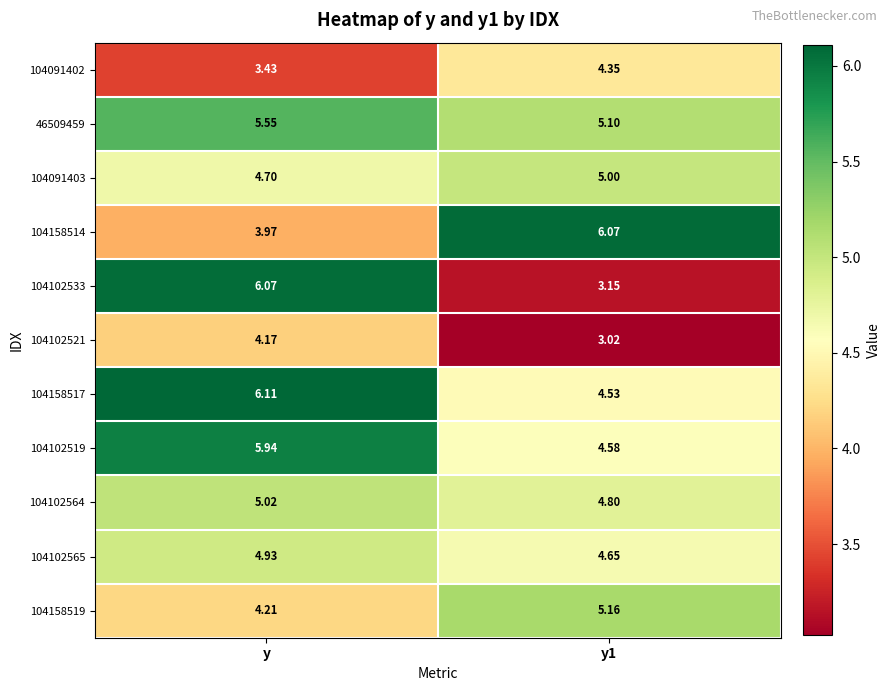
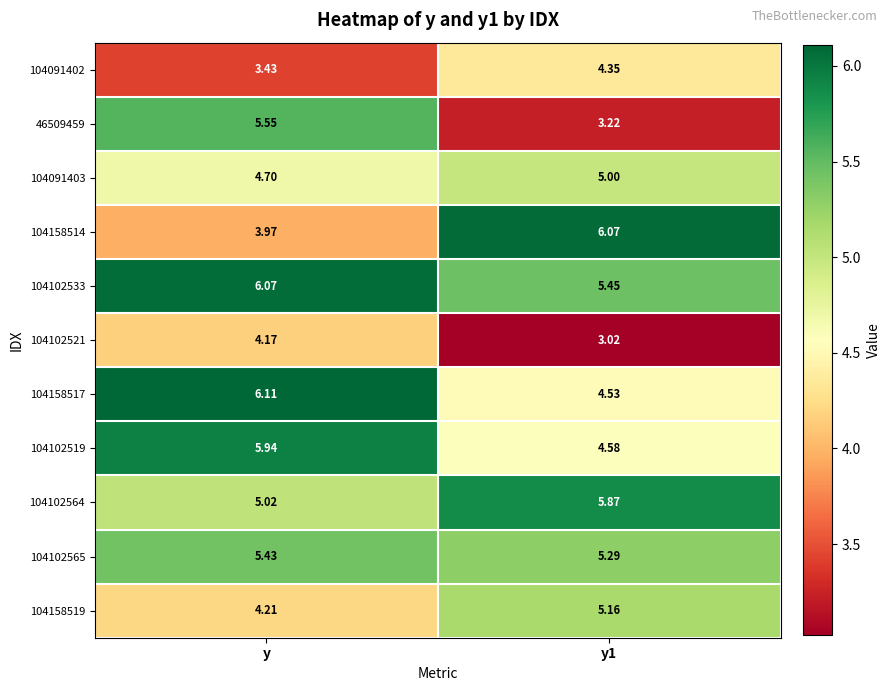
  {
    "104091402": {
      "y": 3.43,
      "y1": 4.35
    },
    "46509459": {
      "y": 5.55,
-     "y1": 5.10
+     "y1": 3.22
    },
    "104091403": {
      "y": 4.70,
      "y1": 5.00
    },
    "104158514": {
      "y": 3.97,
      "y1": 6.07
    },
    "104102533": {
      "y": 6.07,
-     "y1": 3.15
+     "y1": 5.45
    },
    "104102521": {
      "y": 4.17,
      "y1": 3.02
    },
    "104158517": {
      "y": 6.11,
      "y1": 4.53
    },
    "104102519": {
      "y": 5.94,
      "y1": 4.58
    },
    "104102564": {
      "y": 5.02,
-     "y1": 4.80
+     "y1": 5.87
    },
    "104102565": {
-     "y": 4.93,
-     "y1": 4.65
+     "y": 5.43,
+     "y1": 5.29
    },
    "104158519": {
      "y": 4.21,
      "y1": 5.16
    }
  }
